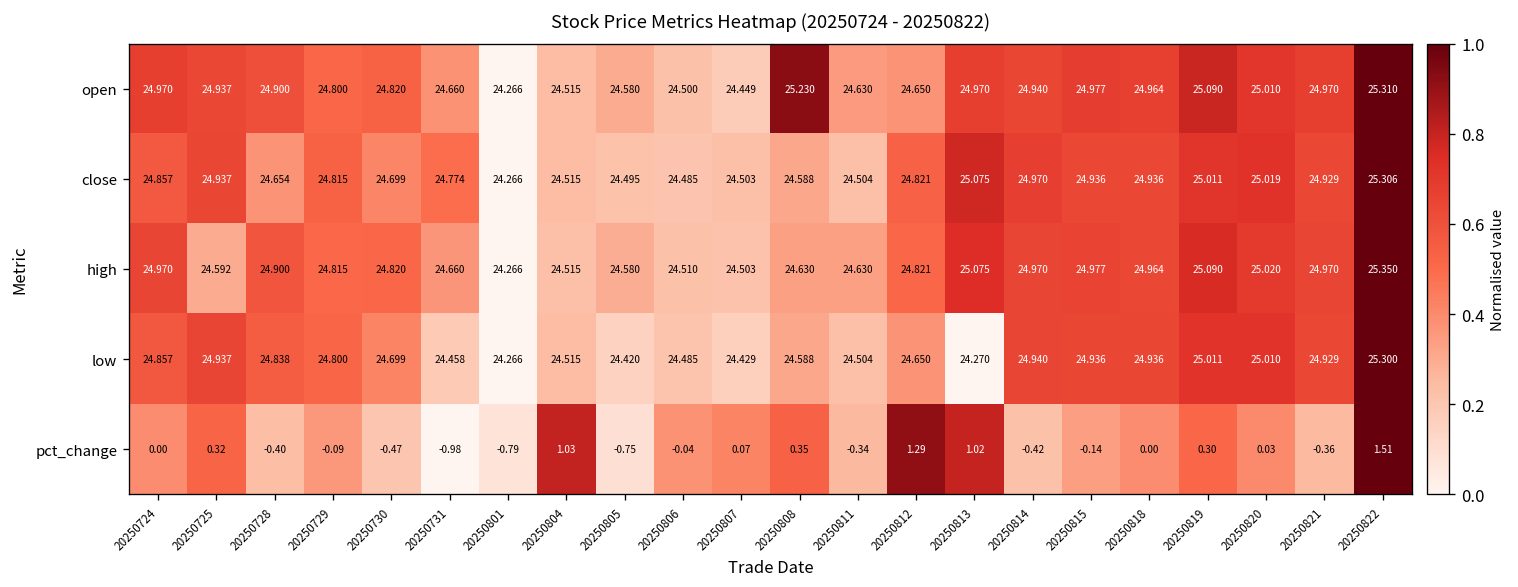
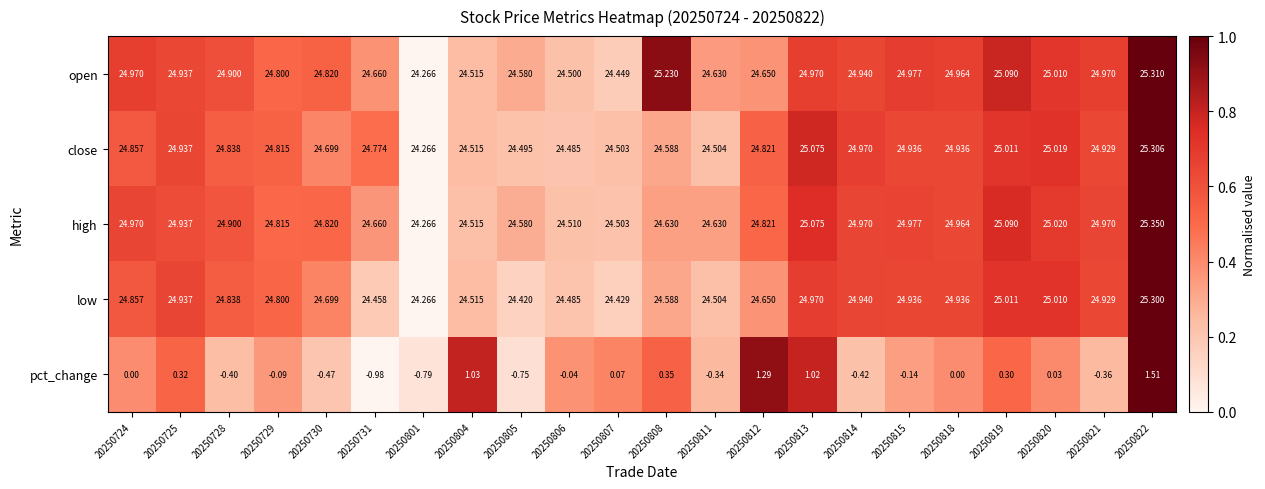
  {
    "open": {
      "20250724": 24.970,
      "20250725": 24.937,
      "20250728": 24.900,
      "20250729": 24.800,
      "20250730": 24.820,
      "20250731": 24.660,
      "20250801": 24.266,
      "20250804": 24.515,
      "20250805": 24.580,
      "20250806": 24.500,
      "20250807": 24.449,
      "20250808": 25.230,
      "20250811": 24.630,
      "20250812": 24.650,
      "20250813": 24.970,
      "20250814": 24.940,
      "20250815": 24.977,
      "20250818": 24.964,
      "20250819": 25.090,
      "20250820": 25.010,
      "20250821": 24.970,
      "20250822": 25.310
    },
    "close": {
      "20250724": 24.857,
      "20250725": 24.937,
-     "20250728": 24.654,
+     "20250728": 24.838,
      "20250729": 24.815,
      "20250730": 24.699,
      "20250731": 24.774,
      "20250801": 24.266,
      "20250804": 24.515,
      "20250805": 24.495,
      "20250806": 24.485,
      "20250807": 24.503,
      "20250808": 24.588,
      "20250811": 24.504,
      "20250812": 24.821,
      "20250813": 25.075,
      "20250814": 24.970,
      "20250815": 24.936,
      "20250818": 24.936,
      "20250819": 25.011,
      "20250820": 25.019,
      "20250821": 24.929,
      "20250822": 25.306
    },
    "high": {
      "20250724": 24.970,
-     "20250725": 24.592,
+     "20250725": 24.937,
      "20250728": 24.900,
      "20250729": 24.815,
      "20250730": 24.820,
      "20250731": 24.660,
      "20250801": 24.266,
      "20250804": 24.515,
      "20250805": 24.580,
      "20250806": 24.510,
      "20250807": 24.503,
      "20250808": 24.630,
      "20250811": 24.630,
      "20250812": 24.821,
      "20250813": 25.075,
      "20250814": 24.970,
      "20250815": 24.977,
      "20250818": 24.964,
      "20250819": 25.090,
      "20250820": 25.020,
      "20250821": 24.970,
      "20250822": 25.350
    },
    "low": {
      "20250724": 24.857,
      "20250725": 24.937,
      "20250728": 24.838,
      "20250729": 24.800,
      "20250730": 24.699,
      "20250731": 24.458,
      "20250801": 24.266,
      "20250804": 24.515,
      "20250805": 24.420,
      "20250806": 24.485,
      "20250807": 24.429,
      "20250808": 24.588,
      "20250811": 24.504,
      "20250812": 24.650,
-     "20250813": 24.270,
+     "20250813": 24.970,
      "20250814": 24.940,
      "20250815": 24.936,
      "20250818": 24.936,
      "20250819": 25.011,
      "20250820": 25.010,
      "20250821": 24.929,
      "20250822": 25.300
    },
    "pct_change": {
      "20250724": 0.00,
      "20250725": 0.32,
      "20250728": -0.40,
      "20250729": -0.09,
      "20250730": -0.47,
      "20250731": -0.98,
      "20250801": -0.79,
      "20250804": 1.03,
      "20250805": -0.75,
      "20250806": -0.04,
      "20250807": 0.07,
      "20250808": 0.35,
      "20250811": -0.34,
      "20250812": 1.29,
      "20250813": 1.02,
      "20250814": -0.42,
      "20250815": -0.14,
      "20250818": 0.00,
      "20250819": 0.30,
      "20250820": 0.03,
      "20250821": -0.36,
      "20250822": 1.51
    }
  }
